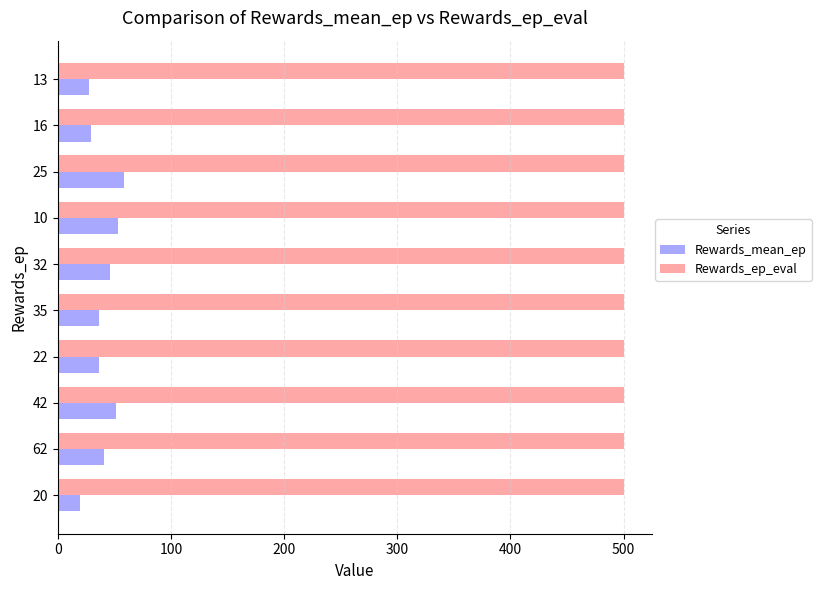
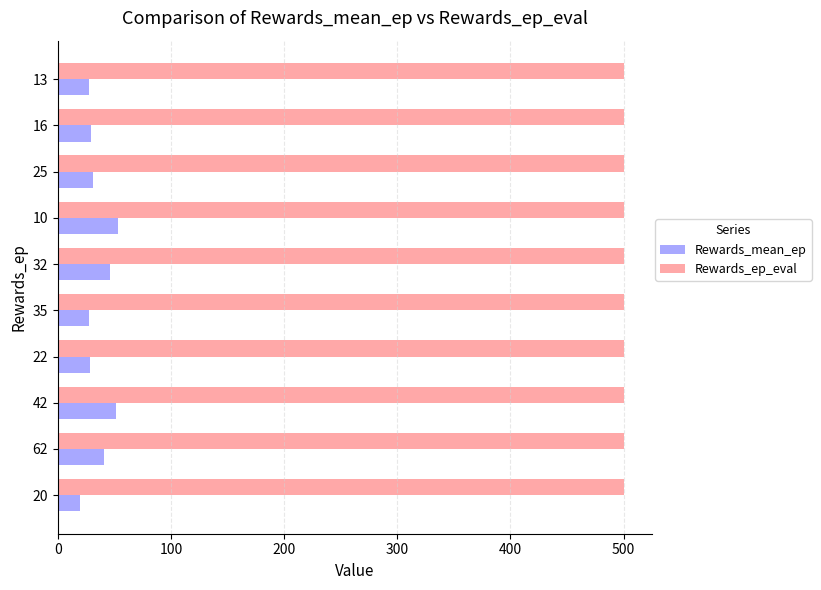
  {
    "Rewards_mean_ep": {
      "13": 28,
      "16": 29,
-     "25": 59,
+     "25": 31,
      "10": 53,
      "32": 46,
-     "35": 36,
-     "22": 37,
+     "35": 27,
+     "22": 29,
      "42": 51,
      "62": 41,
      "20": 20
    },
    "Rewards_ep_eval": {
      "13": 500,
      "16": 500,
      "25": 500,
      "10": 500,
      "32": 500,
      "35": 500,
      "22": 500,
      "42": 500,
      "62": 500,
      "20": 500
    }
  }
